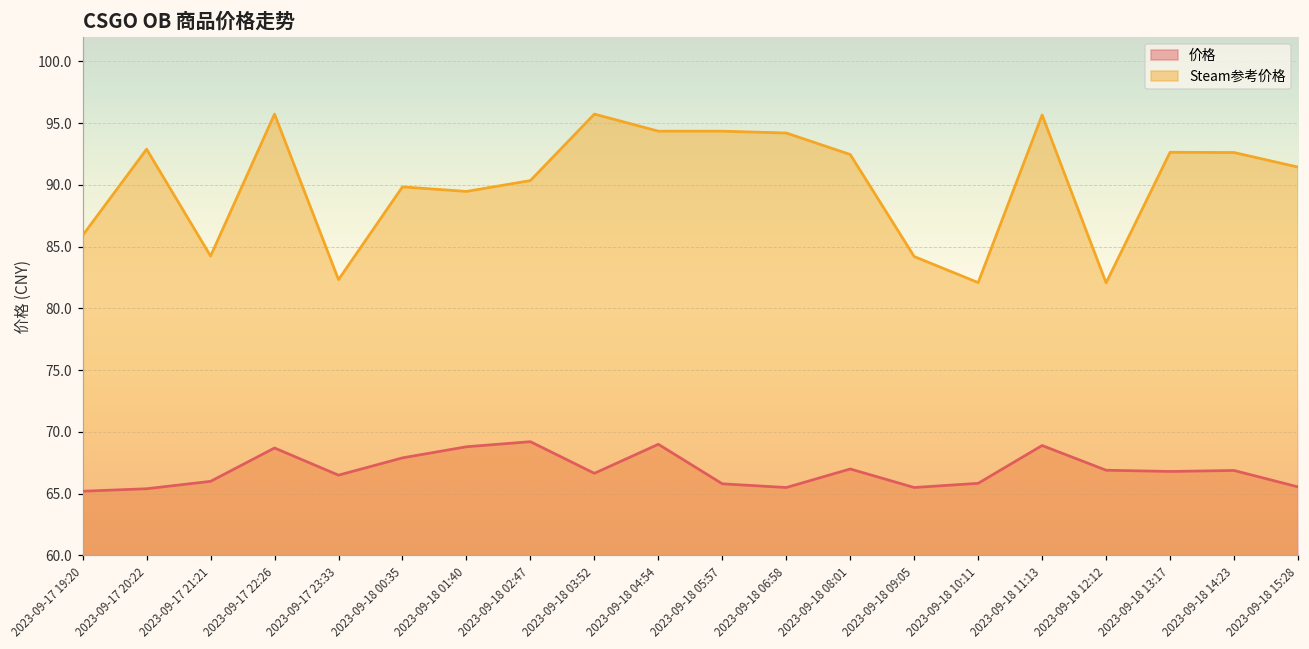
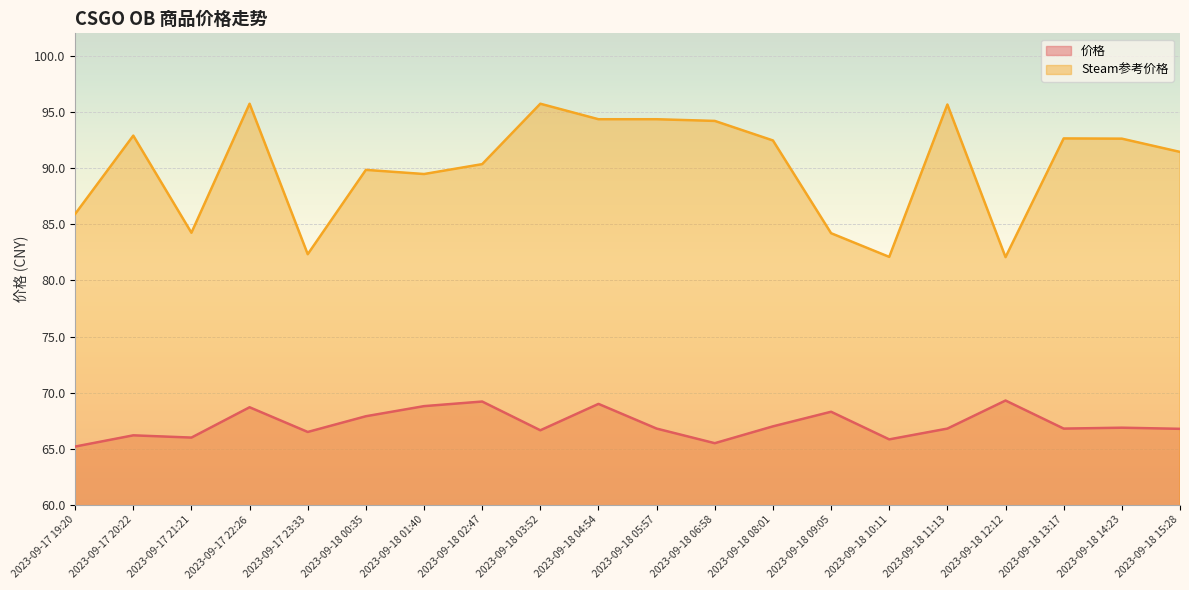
  {
    "价格": {
      "2023-09-17 19:20": 65.2,
-     "2023-09-17 20:22": 65.4,
+     "2023-09-17 20:22": 66.2,
      "2023-09-17 21:21": 66.0,
      "2023-09-17 22:26": 68.7,
      "2023-09-17 23:33": 66.5,
      "2023-09-18 00:35": 67.9,
      "2023-09-18 01:40": 68.8,
      "2023-09-18 02:47": 69.2,
      "2023-09-18 03:52": 66.7,
      "2023-09-18 04:54": 69.0,
-     "2023-09-18 05:57": 65.8,
+     "2023-09-18 05:57": 66.8,
      "2023-09-18 06:58": 65.5,
      "2023-09-18 08:01": 67.0,
-     "2023-09-18 09:05": 65.5,
+     "2023-09-18 09:05": 68.3,
      "2023-09-18 10:11": 65.8,
-     "2023-09-18 11:13": 68.9,
-     "2023-09-18 12:12": 66.9,
+     "2023-09-18 11:13": 66.8,
+     "2023-09-18 12:12": 69.3,
      "2023-09-18 13:17": 66.8,
      "2023-09-18 14:23": 66.9,
-     "2023-09-18 15:28": 65.6
+     "2023-09-18 15:28": 66.8
    },
    "Steam参考价格": {
      "2023-09-17 19:20": 85.9,
      "2023-09-17 20:22": 92.9,
      "2023-09-17 21:21": 84.2,
      "2023-09-17 22:26": 95.7,
      "2023-09-17 23:33": 82.3,
      "2023-09-18 00:35": 89.8,
      "2023-09-18 01:40": 89.5,
      "2023-09-18 02:47": 90.4,
      "2023-09-18 03:52": 95.7,
      "2023-09-18 04:54": 94.4,
      "2023-09-18 05:57": 94.4,
      "2023-09-18 06:58": 94.2,
      "2023-09-18 08:01": 92.5,
      "2023-09-18 09:05": 84.2,
      "2023-09-18 10:11": 82.1,
      "2023-09-18 11:13": 95.7,
      "2023-09-18 12:12": 82.1,
      "2023-09-18 13:17": 92.6,
      "2023-09-18 14:23": 92.6,
      "2023-09-18 15:28": 91.4
    }
  }
